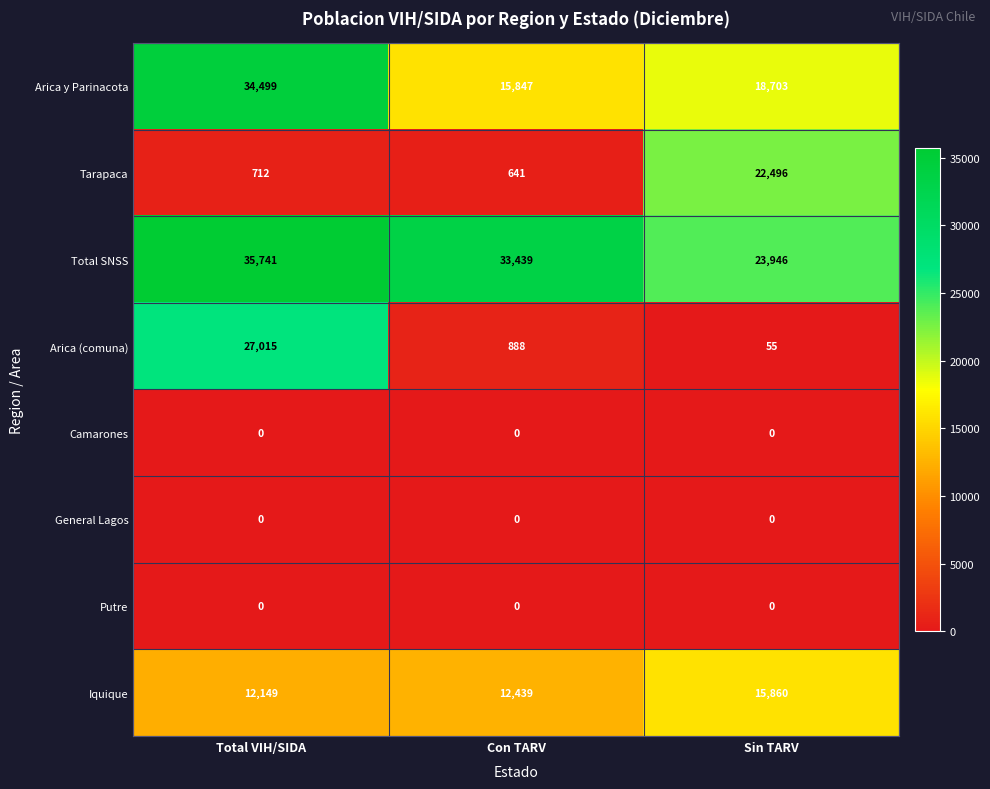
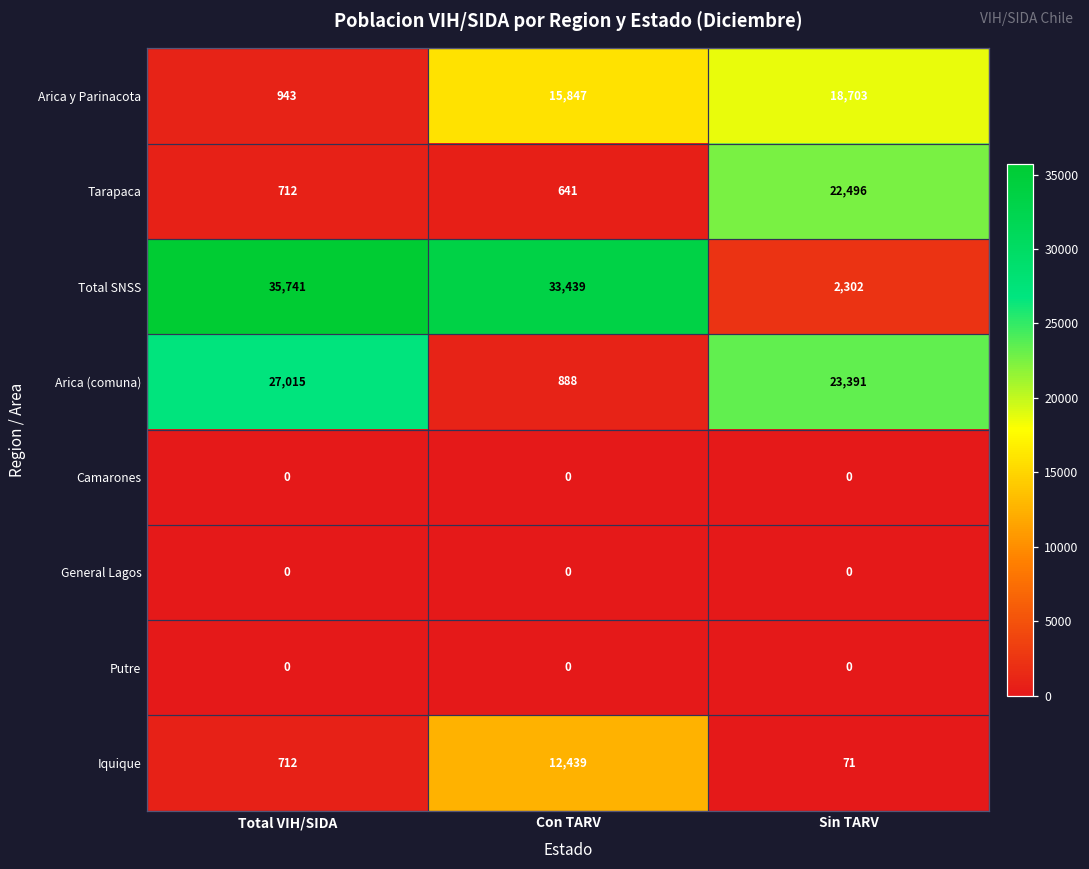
  {
    "Arica y Parinacota": {
-     "Total VIH/SIDA": "34,499",
+     "Total VIH/SIDA": "943",
      "Con TARV": "15,847",
      "Sin TARV": "18,703"
    },
    "Tarapaca": {
      "Total VIH/SIDA": "712",
      "Con TARV": "641",
      "Sin TARV": "22,496"
    },
    "Total SNSS": {
      "Total VIH/SIDA": "35,741",
      "Con TARV": "33,439",
-     "Sin TARV": "23,946"
+     "Sin TARV": "2,302"
    },
    "Arica (comuna)": {
      "Total VIH/SIDA": "27,015",
      "Con TARV": "888",
-     "Sin TARV": "55"
+     "Sin TARV": "23,391"
    },
    "Camarones": {
      "Total VIH/SIDA": "0",
      "Con TARV": "0",
      "Sin TARV": "0"
    },
    "General Lagos": {
      "Total VIH/SIDA": "0",
      "Con TARV": "0",
      "Sin TARV": "0"
    },
    "Putre": {
      "Total VIH/SIDA": "0",
      "Con TARV": "0",
      "Sin TARV": "0"
    },
    "Iquique": {
-     "Total VIH/SIDA": "12,149",
+     "Total VIH/SIDA": "712",
      "Con TARV": "12,439",
-     "Sin TARV": "15,860"
+     "Sin TARV": "71"
    }
  }
